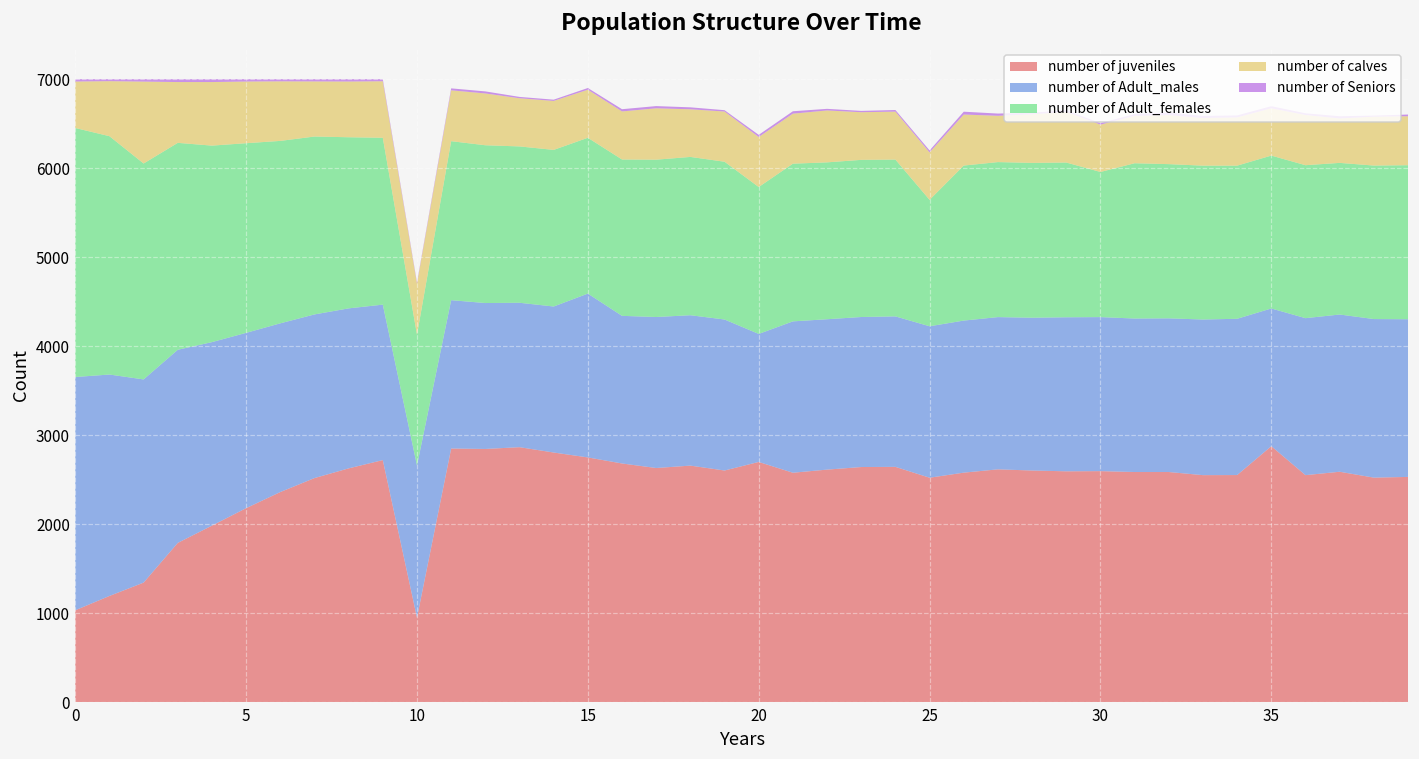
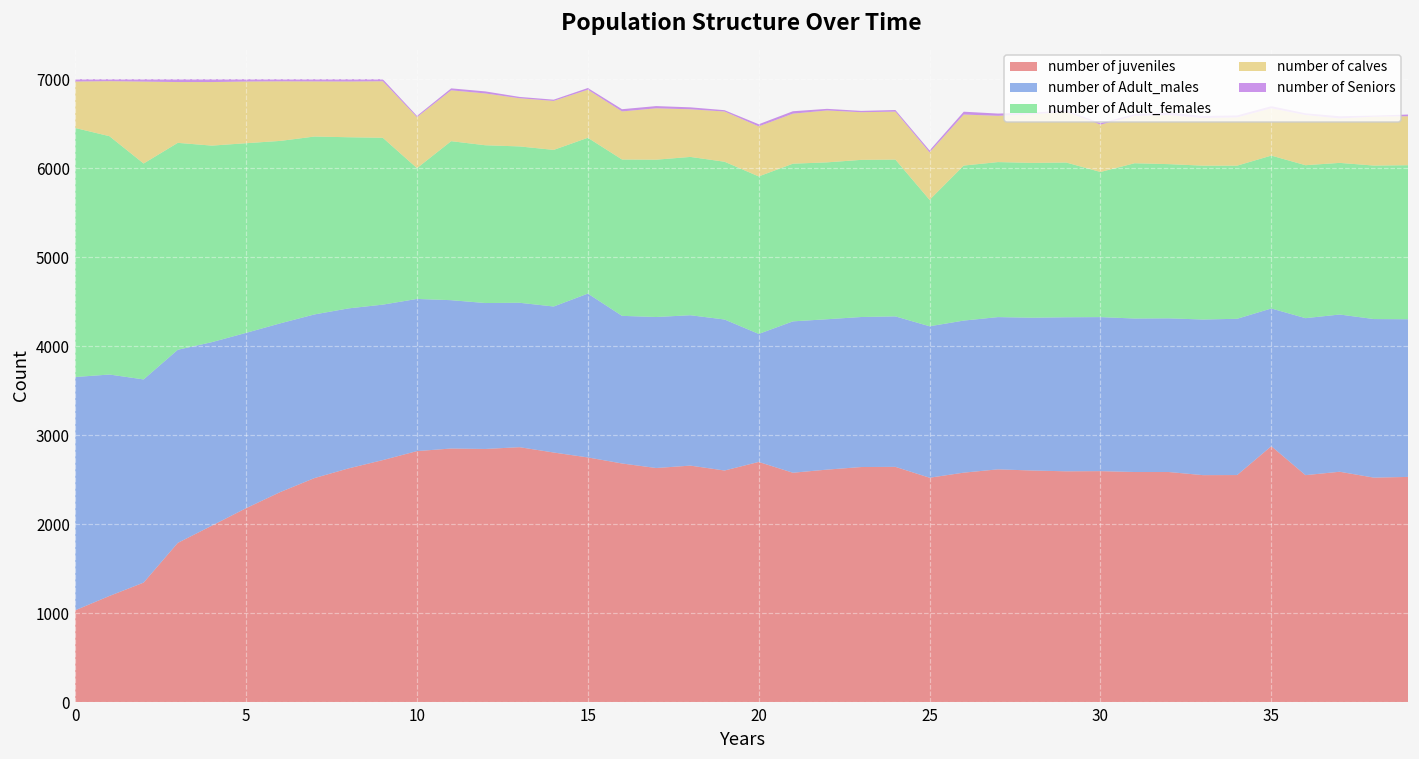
  {
    "number of juveniles": {
      "0": 1000,
      "5": 2200,
-     "10": 1000,
+     "10": 2800,
      "15": 2800,
      "20": 2700,
      "25": 2500,
      "30": 2600,
      "35": 2900
    },
    "number of Adult_males": {
      "0": 2600,
      "5": 2000,
      "10": 1700,
      "15": 1800,
      "20": 1400,
      "25": 1700,
      "30": 1700,
      "35": 1500
    },
    "number of Adult_females": {
      "0": 2800,
      "5": 2100,
      "10": 1500,
      "15": 1800,
-     "20": 1700,
+     "20": 1800,
      "25": 1400,
      "30": 1600,
      "35": 1700
    }
  }
